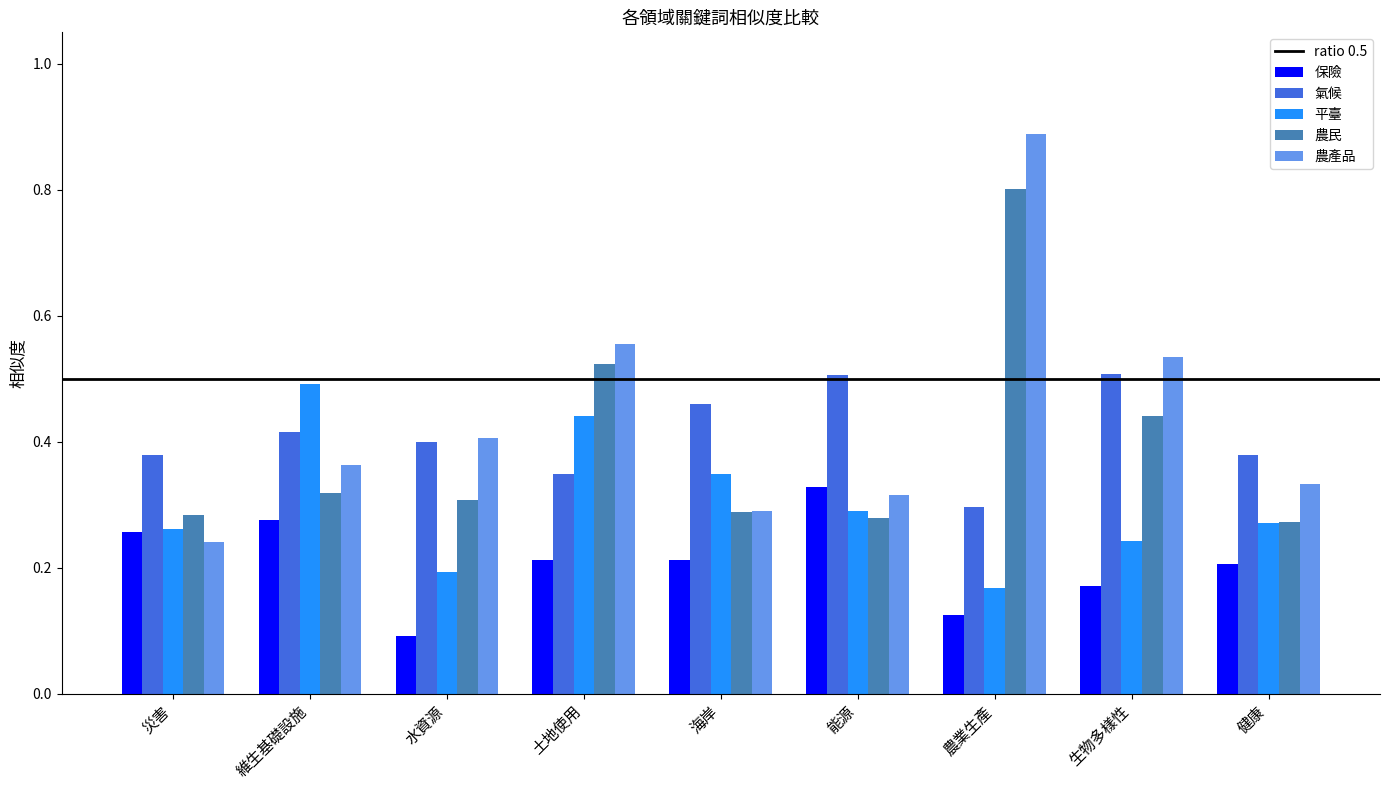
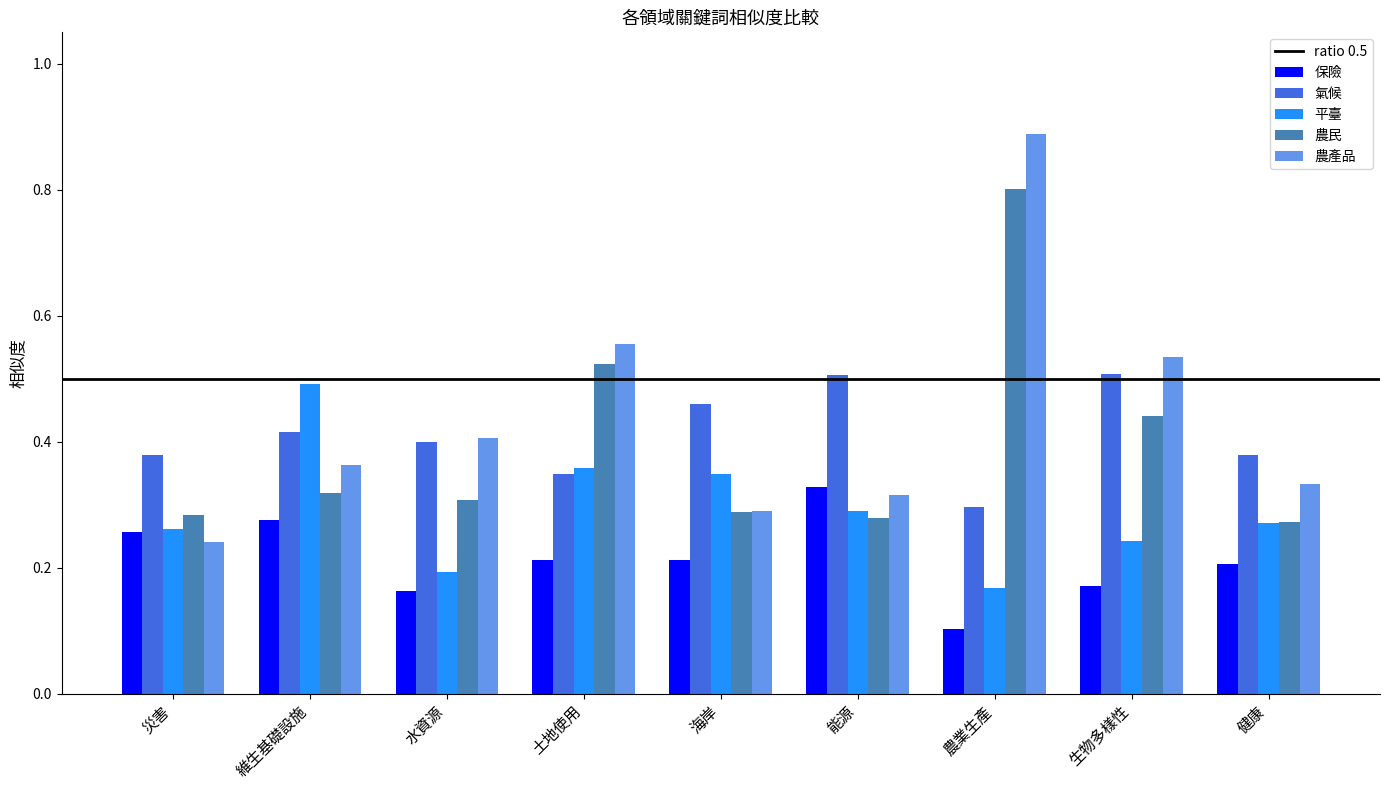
  {
    "保險": {
      "災害": 0.26,
      "維生基礎設施": 0.28,
-     "水資源": 0.09,
+     "水資源": 0.16,
      "土地使用": 0.21,
      "海岸": 0.21,
      "能源": 0.33,
-     "農業生產": 0.12,
+     "農業生產": 0.10,
      "生物多樣性": 0.17,
      "健康": 0.20
    },
    "平臺": {
      "災害": 0.26,
      "維生基礎設施": 0.49,
      "水資源": 0.19,
-     "土地使用": 0.44,
+     "土地使用": 0.36,
      "海岸": 0.35,
      "能源": 0.29,
      "農業生產": 0.17,
      "生物多樣性": 0.24,
      "健康": 0.27
    }
  }
